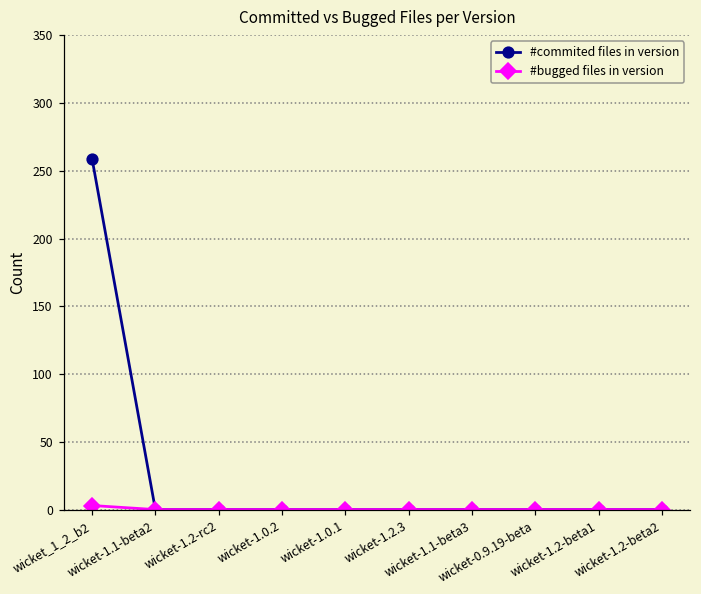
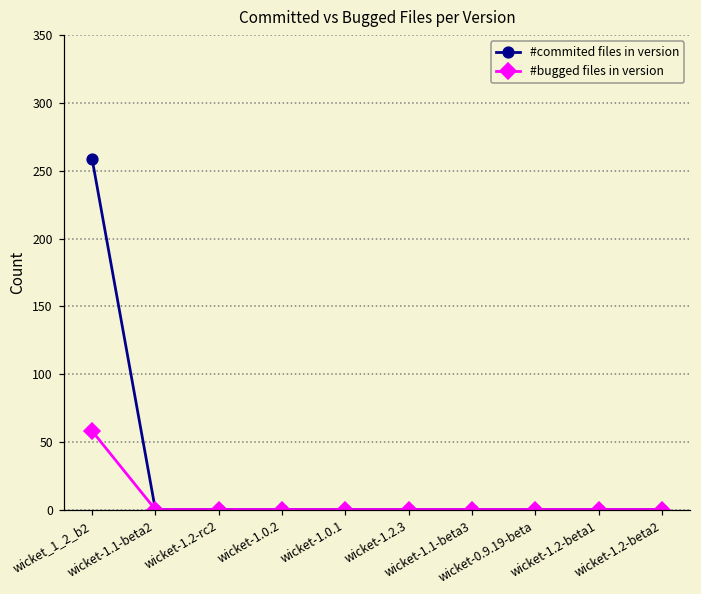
  {
    "#commited files in version": {
      "wicket_1_2_b2": 259
    },
    "#bugged files in version": {
-     "wicket_1_2_b2": 3
+     "wicket_1_2_b2": 58
    }
  }
